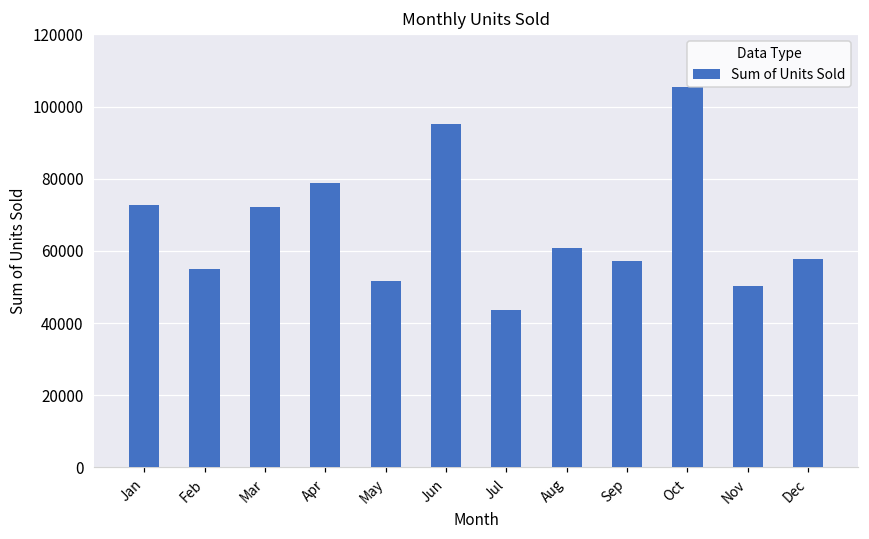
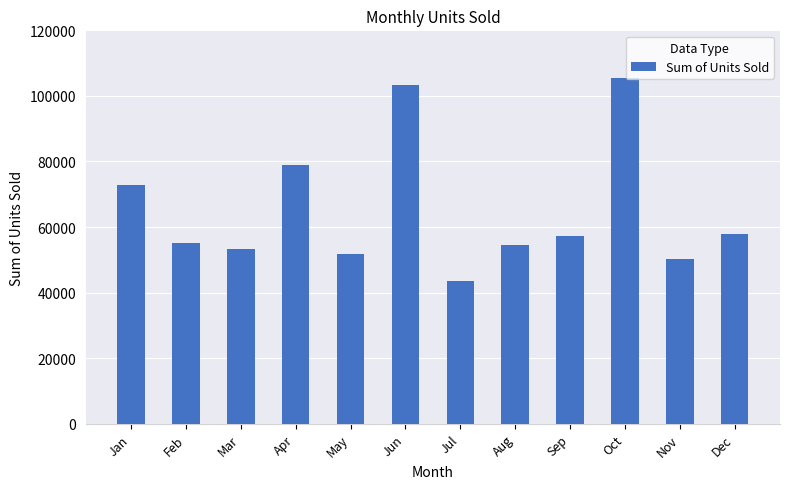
  {
    "Jan": 73000,
    "Feb": 55000,
-   "Mar": 72000,
+   "Mar": 53000,
    "Apr": 79000,
    "May": 52000,
-   "Jun": 95000,
+   "Jun": 103000,
    "Jul": 44000,
-   "Aug": 61000,
+   "Aug": 54000,
    "Sep": 57000,
    "Oct": 105000,
    "Nov": 50000,
    "Dec": 58000
  }
